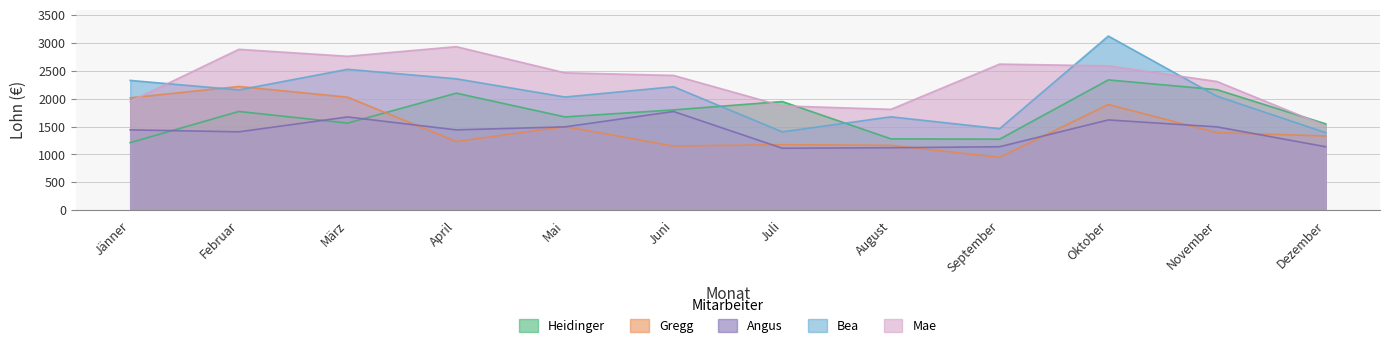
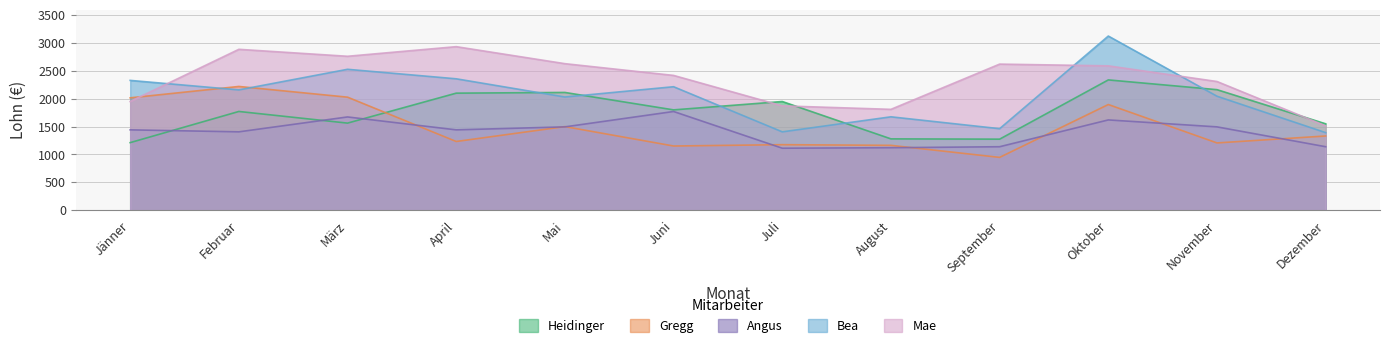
  {
    "Heidinger": {
      "Jänner": 1200,
      "Februar": 1800,
      "März": 1600,
      "April": 2100,
-     "Mai": 1700,
+     "Mai": 2100,
      "Juli": 2000,
      "August": 1300,
      "September": 1300,
      "Oktober": 2300,
      "November": 2200
    },
    "Gregg": {
      "Jänner": 2000,
      "Februar": 2200,
      "März": 2000,
      "April": 1200,
      "Juni": 1200,
      "Juli": 1200,
      "September": 900,
      "Oktober": 1900,
-     "November": 1400,
+     "November": 1200,
      "Dezember": 1300
    },
    "Angus": {
      "Jänner": 1400,
      "Februar": 1400,
      "März": 1700,
      "April": 1400,
      "Juli": 1100,
      "September": 1100,
      "Oktober": 1600,
      "November": 1500,
      "Dezember": 1100
    },
    "Bea": {
      "Jänner": 2300,
      "Februar": 2200,
      "März": 2500,
      "April": 2400,
      "Mai": 2000,
      "Juni": 2200,
      "Juli": 1400,
      "August": 1700,
      "September": 1500,
      "Oktober": 3100,
      "November": 2000,
      "Dezember": 1400
    },
    "Mae": {
      "Jänner": 2000,
      "Februar": 2900,
      "März": 2800,
      "April": 2900,
-     "Mai": 2500,
+     "Mai": 2600,
      "Juni": 2400,
      "Juli": 1900,
      "August": 1800,
      "September": 2600,
      "Oktober": 2600,
      "November": 2300
    }
  }
